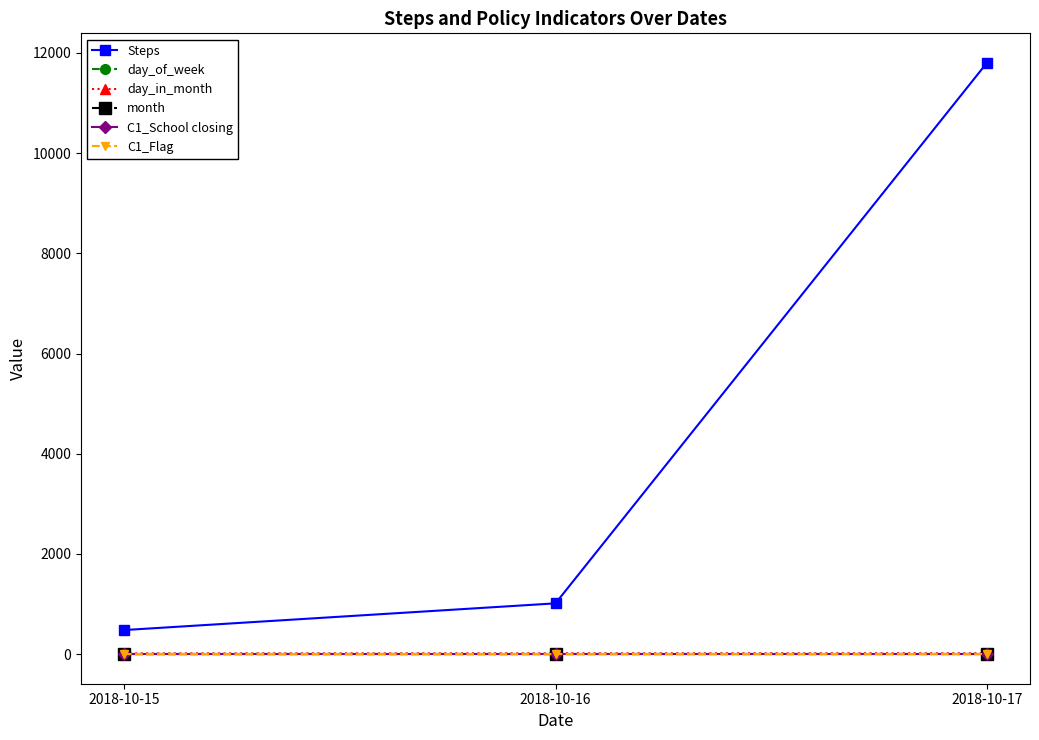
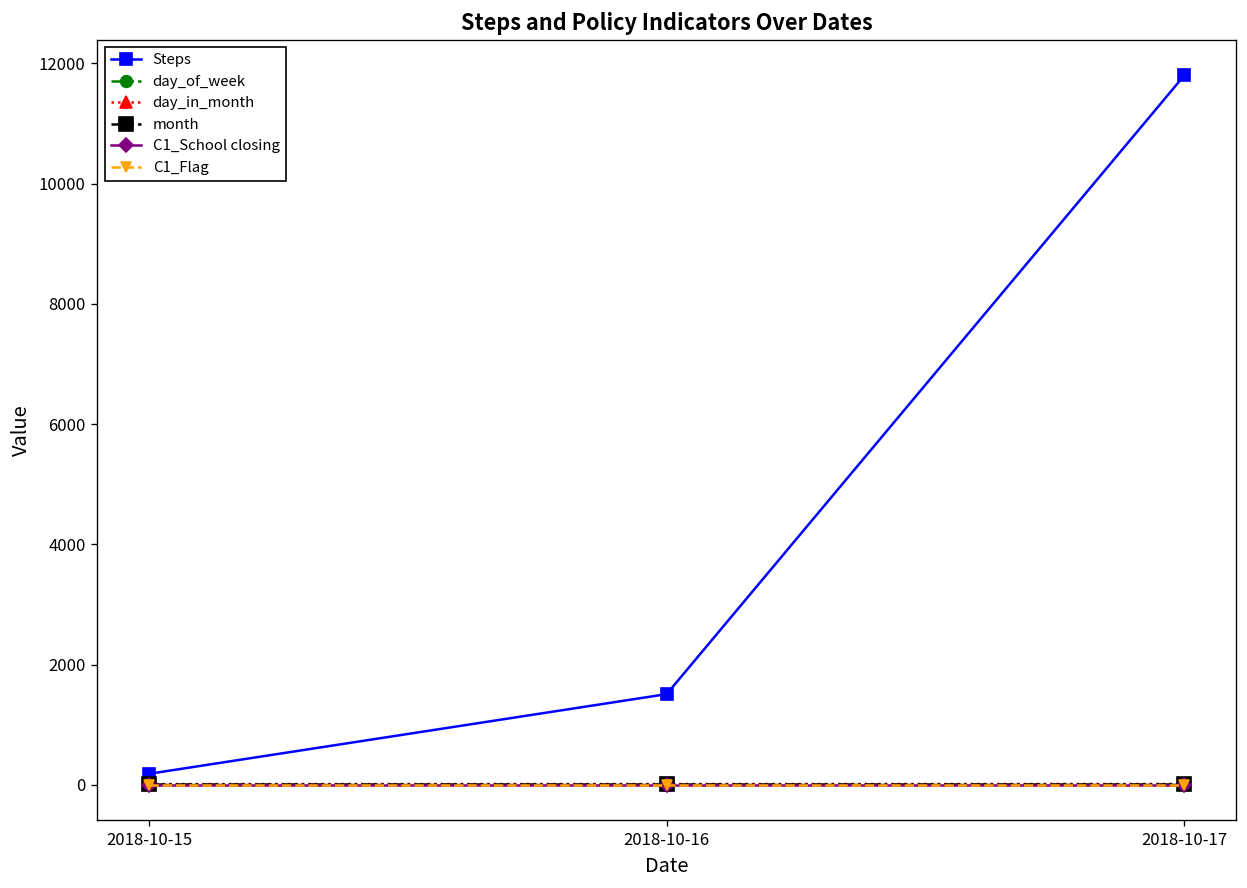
  {
    "Steps": {
-     "2018-10-15": 500,
-     "2018-10-16": 1000,
+     "2018-10-15": 200,
+     "2018-10-16": 1500,
      "2018-10-17": 11800
    }
  }
